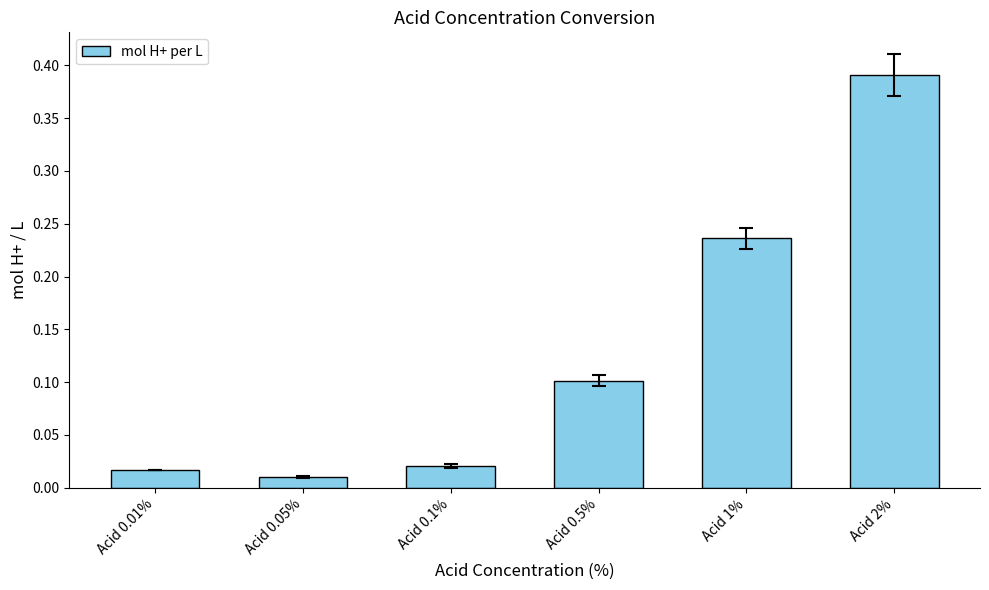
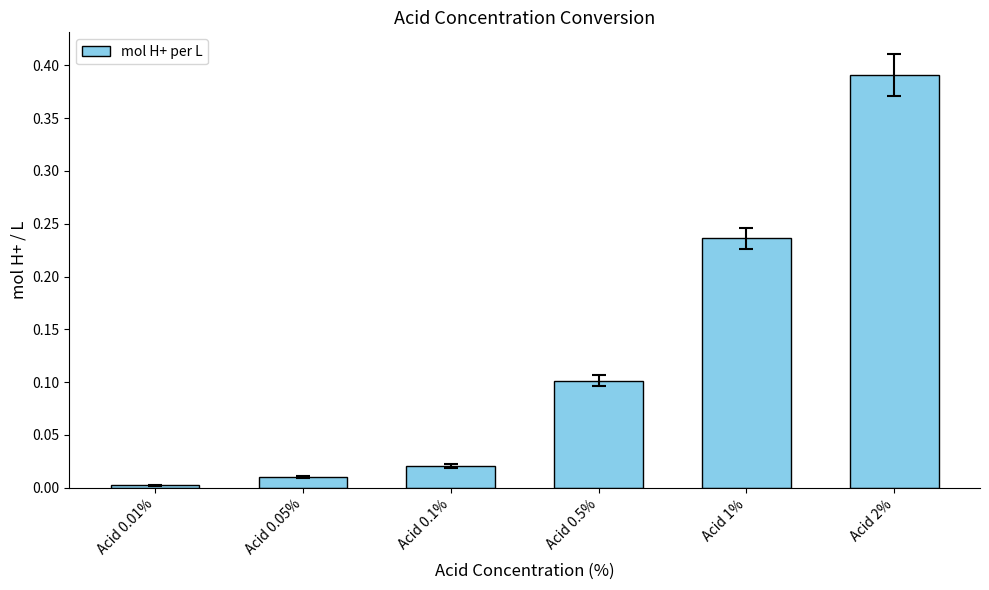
  {
    "mol H+ per L": {
-     "Acid 0.01%": 0.017,
+     "Acid 0.01%": 0.002,
      "Acid 0.05%": 0.010,
      "Acid 0.1%": 0.020,
      "Acid 0.5%": 0.101,
      "Acid 1%": 0.236,
      "Acid 2%": 0.391
    }
  }
